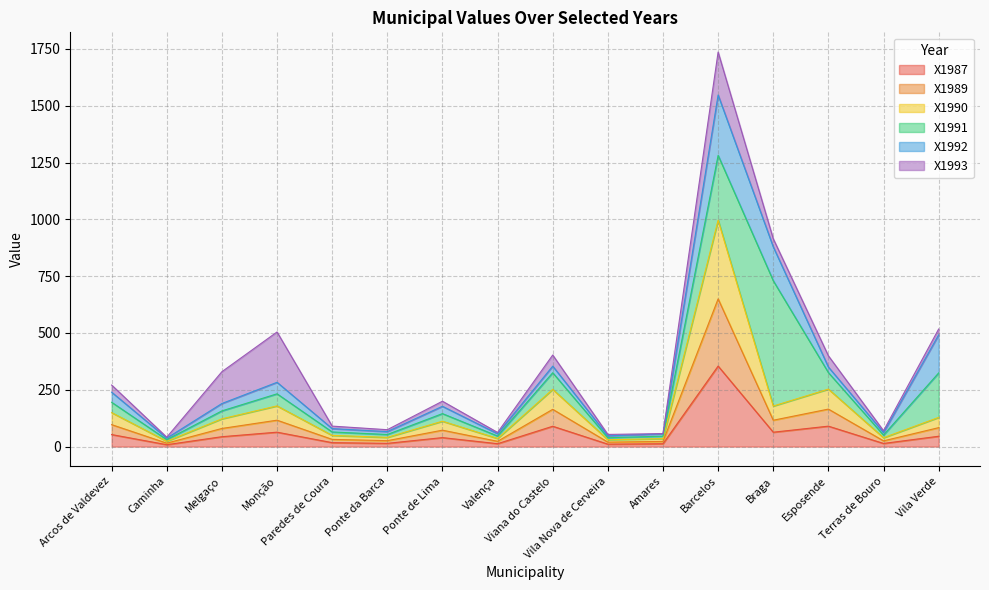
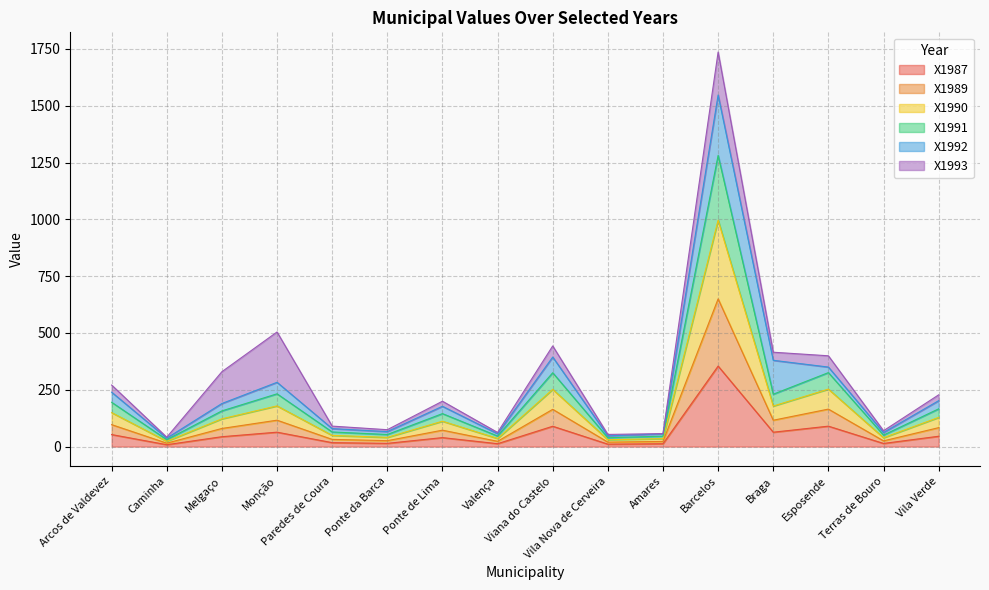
  {
    "X1991": {
      "Arcos de Valdevez": 50,
      "Melgaço": 30,
      "Monção": 50,
      "Paredes de Coura": 20,
      "Ponte da Barca": 10,
      "Ponte de Lima": 30,
      "Viana do Castelo": 70,
      "Barcelos": 290,
-     "Braga": 550,
+     "Braga": 50,
      "Esposende": 70,
      "Terras de Bouro": 10,
-     "Vila Verde": 200
+     "Vila Verde": 40
    },
    "X1992": {
      "Arcos de Valdevez": 40,
      "Melgaço": 30,
      "Monção": 50,
      "Ponte de Lima": 30,
-     "Viana do Castelo": 30,
+     "Viana do Castelo": 70,
      "Barcelos": 270,
      "Braga": 150,
      "Esposende": 20,
-     "Vila Verde": 170
+     "Vila Verde": 40
    },
    "X1993": {
      "Arcos de Valdevez": 30,
      "Melgaço": 140,
      "Monção": 220,
      "Ponte de Lima": 20,
      "Viana do Castelo": 50,
      "Barcelos": 190,
      "Braga": 40,
      "Esposende": 50,
      "Vila Verde": 30
    }
  }
